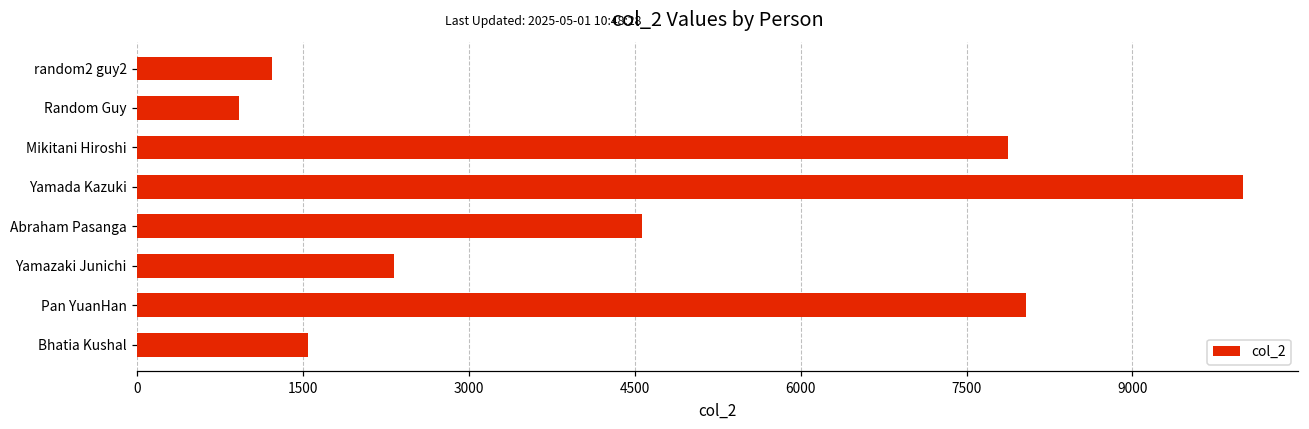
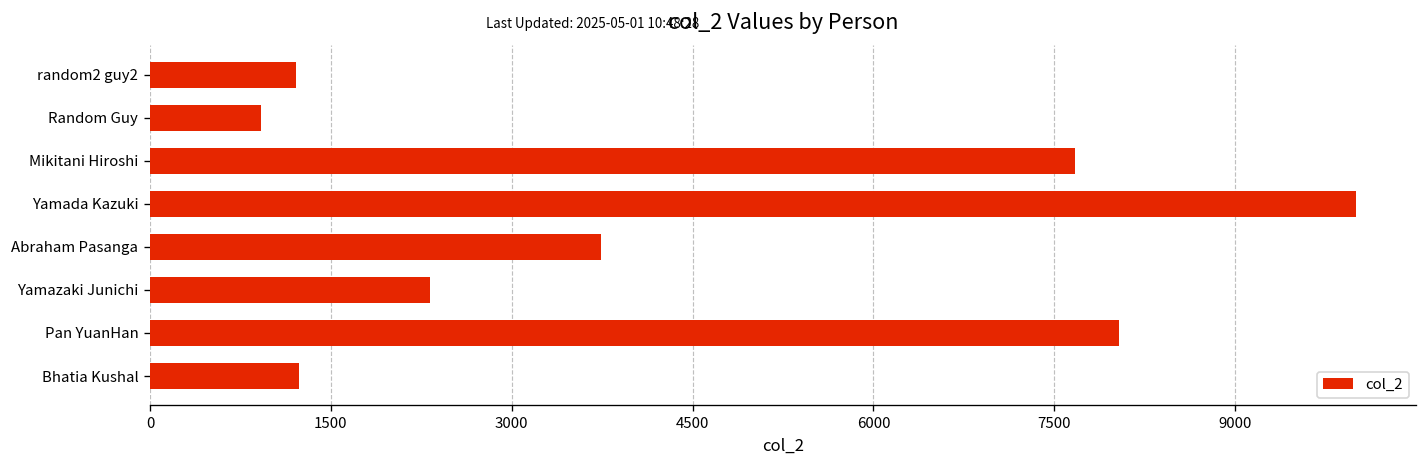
  {
    "random2 guy2": 1210,
    "Random Guy": 920,
-   "Mikitani Hiroshi": 7880,
+   "Mikitani Hiroshi": 7680,
    "Yamada Kazuki": 10000,
-   "Abraham Pasanga": 4570,
+   "Abraham Pasanga": 3740,
    "Yamazaki Junichi": 2320,
    "Pan YuanHan": 8040,
-   "Bhatia Kushal": 1540
+   "Bhatia Kushal": 1230
  }
